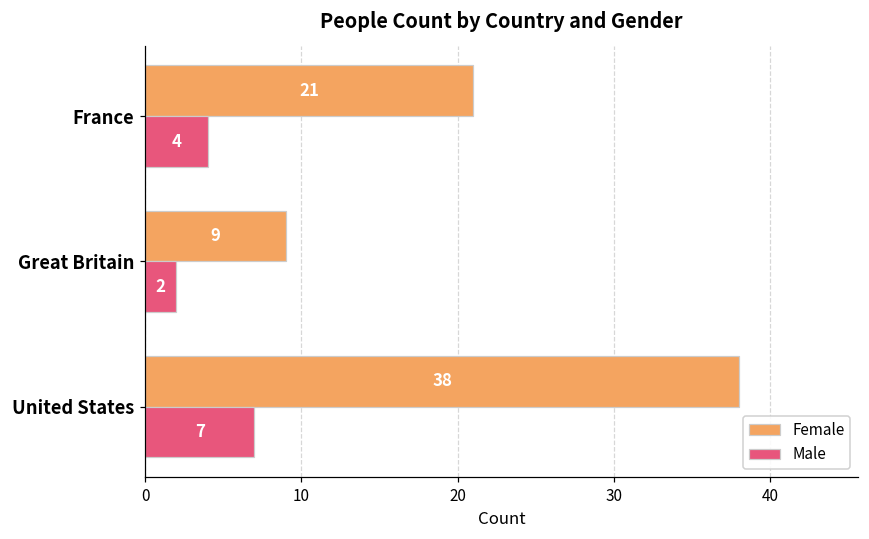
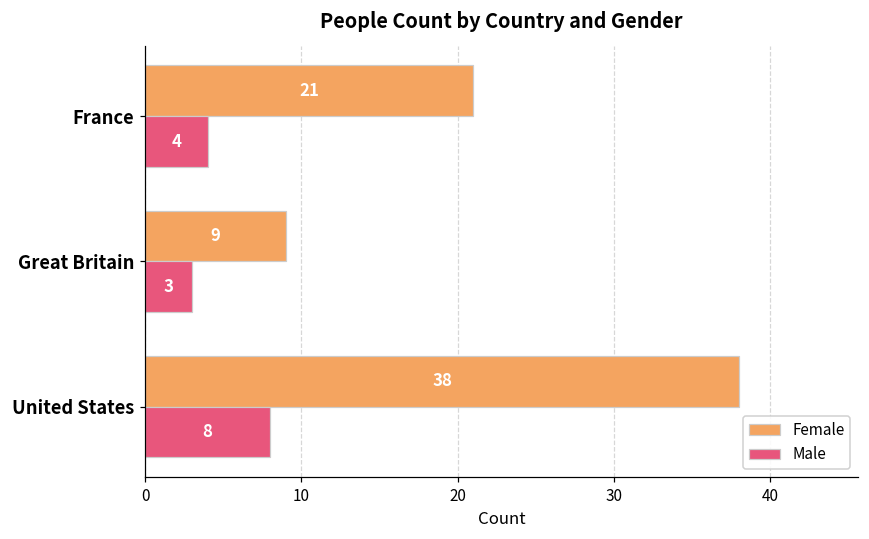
  {
    "Female": {
      "France": 21,
      "Great Britain": 9,
      "United States": 38
    },
    "Male": {
      "France": 4,
-     "Great Britain": 2,
-     "United States": 7
+     "Great Britain": 3,
+     "United States": 8
    }
  }
